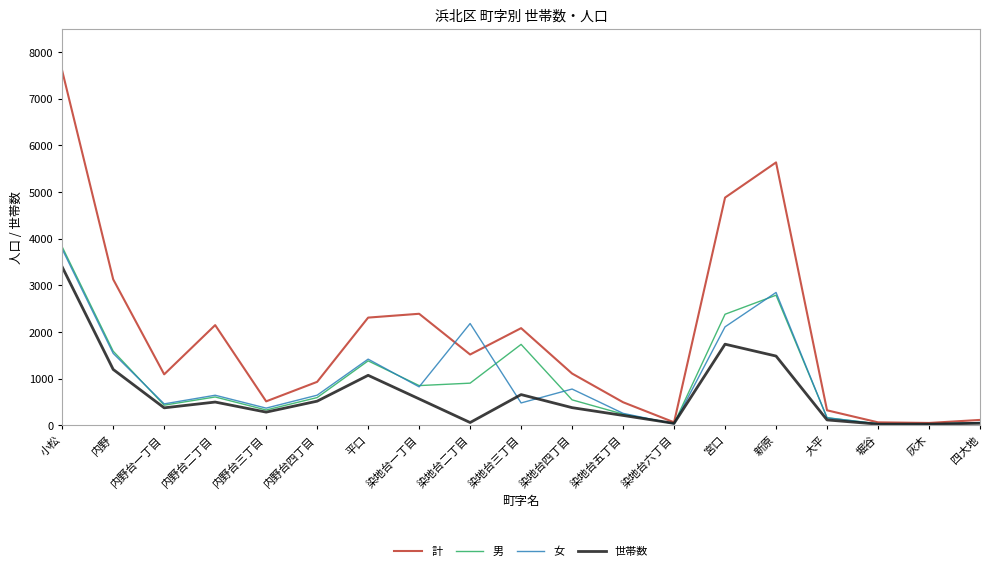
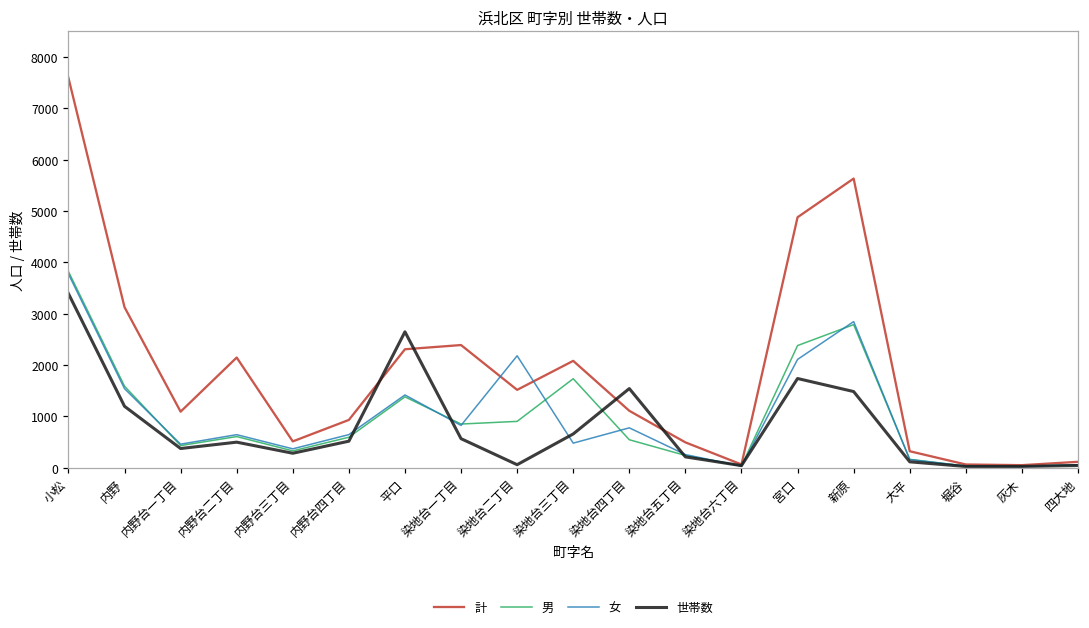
  {
    "計": {
      "小松": 7600,
      "内野": 3100,
      "内野台一丁目": 1100,
      "内野台二丁目": 2100,
      "内野台三丁目": 500,
      "内野台四丁目": 900,
      "平口": 2300,
      "染地台一丁目": 2400,
      "染地台二丁目": 1500,
      "染地台三丁目": 2100,
      "染地台四丁目": 1100,
      "染地台五丁目": 500,
      "宮口": 4900,
      "新原": 5600,
      "大平": 300,
      "四大地": 100
    },
    "男": {
      "染地台二丁目": 900,
      "染地台三丁目": 1700,
      "染地台四丁目": 500,
      "宮口": 2400,
      "新原": 2800
    },
    "女": {
      "染地台二丁目": 2200,
      "染地台三丁目": 500,
      "染地台四丁目": 800,
      "宮口": 2100,
      "新原": 2800
    },
    "世帯数": {
      "小松": 3400,
      "内野": 1200,
      "内野台一丁目": 400,
      "内野台二丁目": 500,
      "内野台四丁目": 500,
-     "平口": 1100,
+     "平口": 2600,
      "染地台一丁目": 600,
      "染地台二丁目": 100,
      "染地台三丁目": 700,
-     "染地台四丁目": 400,
+     "染地台四丁目": 1500,
      "宮口": 1700,
      "新原": 1500
    }
  }
